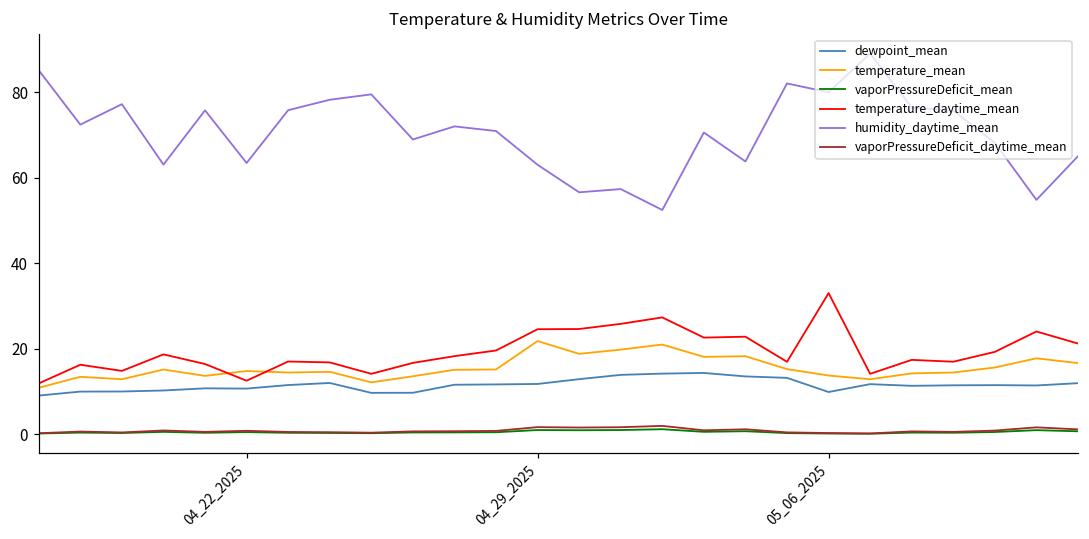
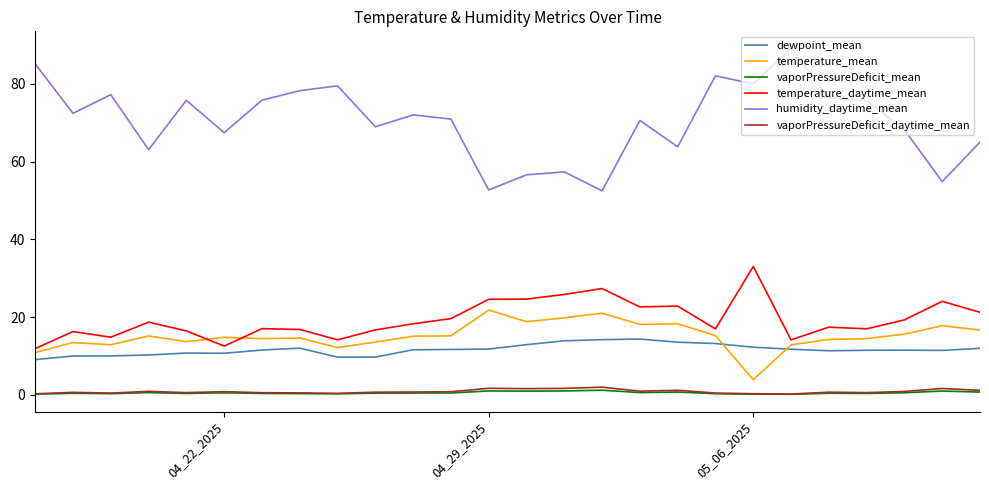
  {
    "dewpoint_mean": {
      "04_22_2025": 11,
      "04_29_2025": 12,
-     "05_06_2025": 10
+     "05_06_2025": 12
    },
    "temperature_mean": {
      "04_22_2025": 15,
      "04_29_2025": 22,
-     "05_06_2025": 14
+     "05_06_2025": 4
    },
    "vaporPressureDeficit_mean": {
      "04_29_2025": 1
    },
    "temperature_daytime_mean": {
      "04_22_2025": 13,
      "04_29_2025": 25,
      "05_06_2025": 33
    },
    "humidity_daytime_mean": {
-     "04_22_2025": 63,
-     "04_29_2025": 63
+     "04_22_2025": 67,
+     "04_29_2025": 53
    },
    "vaporPressureDeficit_daytime_mean": {
      "04_29_2025": 2
    }
  }
